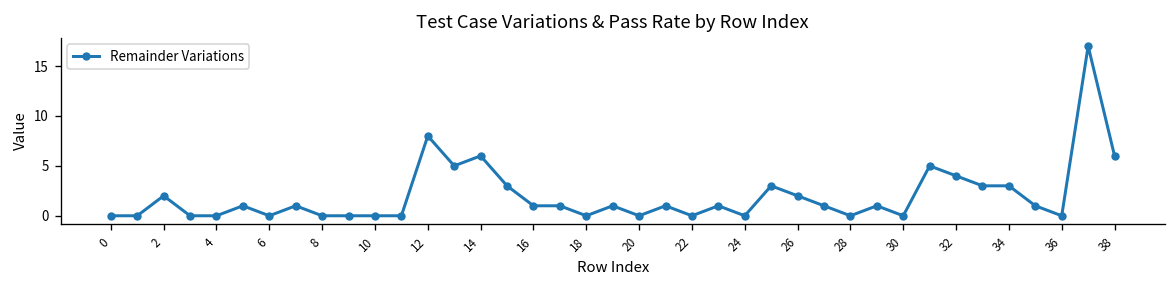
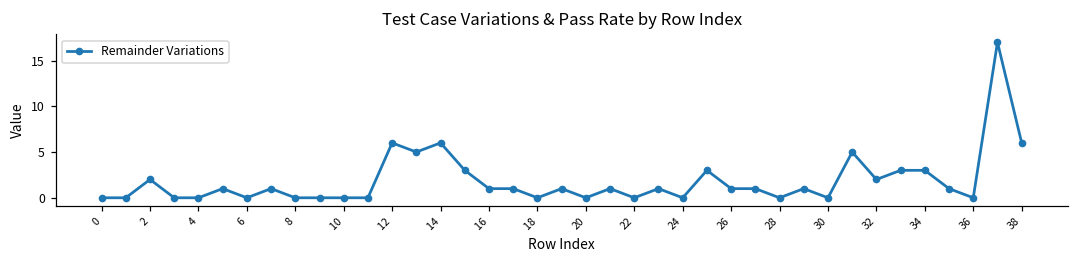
  {
    "0": 0,
    "2": 2,
    "4": 0,
    "6": 0,
    "8": 0,
    "10": 0,
-   "12": 8,
+   "12": 6,
    "14": 6,
    "16": 1,
    "18": 0,
    "20": 0,
    "22": 0,
    "24": 0,
-   "26": 2,
+   "26": 1,
    "28": 0,
    "30": 0,
-   "32": 4,
+   "32": 2,
    "34": 3,
    "36": 0,
    "38": 6
  }
